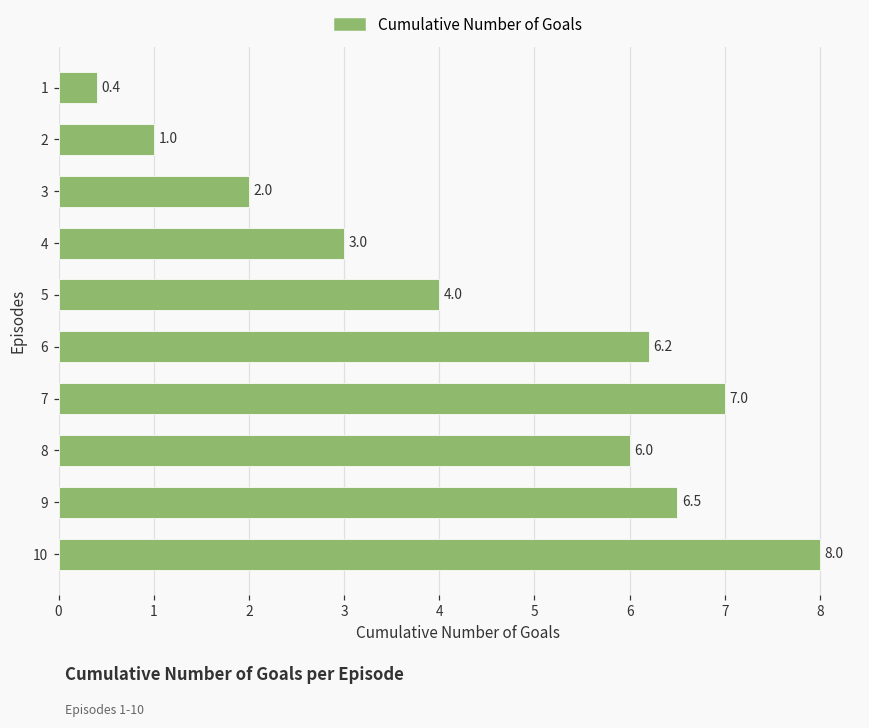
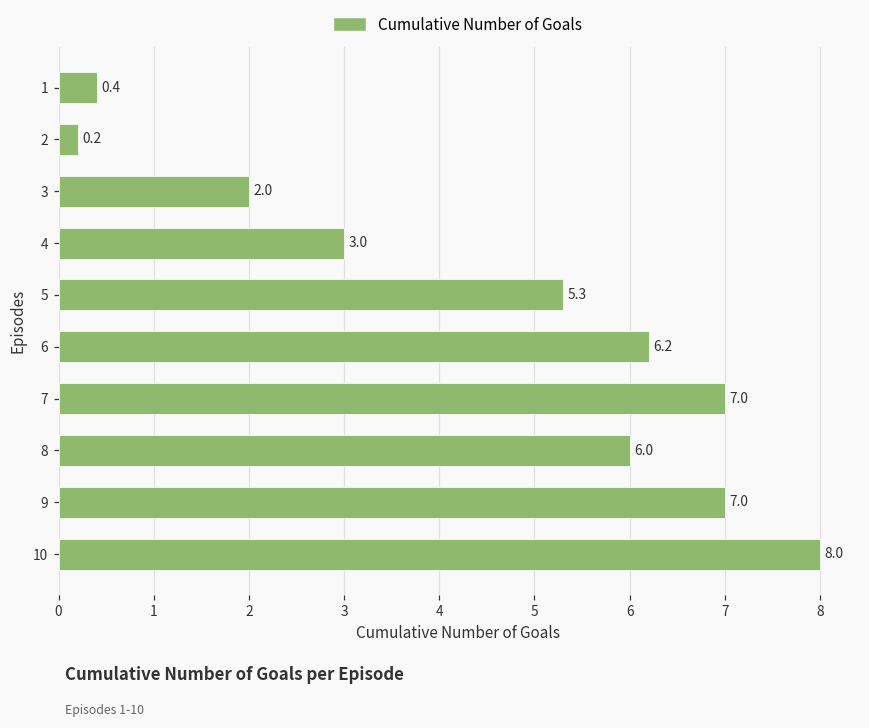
  {
    "1": 0.4,
-   "2": 1.0,
+   "2": 0.2,
    "3": 2.0,
    "4": 3.0,
-   "5": 4.0,
+   "5": 5.3,
    "6": 6.2,
    "7": 7.0,
    "8": 6.0,
-   "9": 6.5,
+   "9": 7.0,
    "10": 8.0
  }
